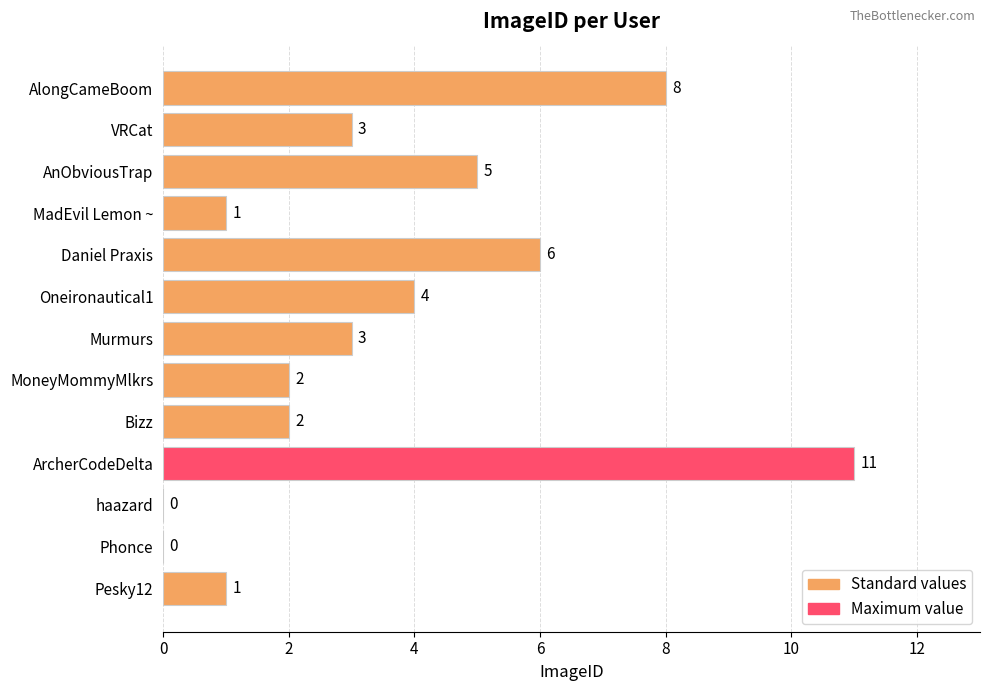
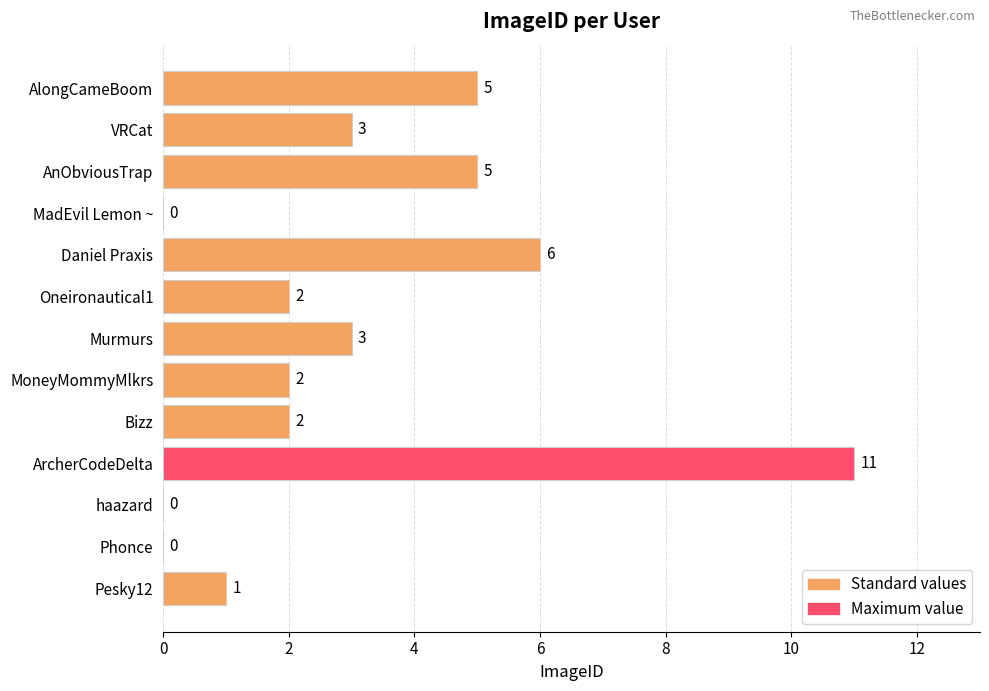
  {
-   "AlongCameBoom": 8,
+   "AlongCameBoom": 5,
    "VRCat": 3,
    "AnObviousTrap": 5,
-   "MadEvil Lemon ~": 1,
+   "MadEvil Lemon ~": 0,
    "Daniel Praxis": 6,
-   "Oneironautical1": 4,
+   "Oneironautical1": 2,
    "Murmurs": 3,
    "MoneyMommyMlkrs": 2,
    "Bizz": 2,
    "ArcherCodeDelta": 11,
    "haazard": 0,
    "Phonce": 0,
    "Pesky12": 1
  }
